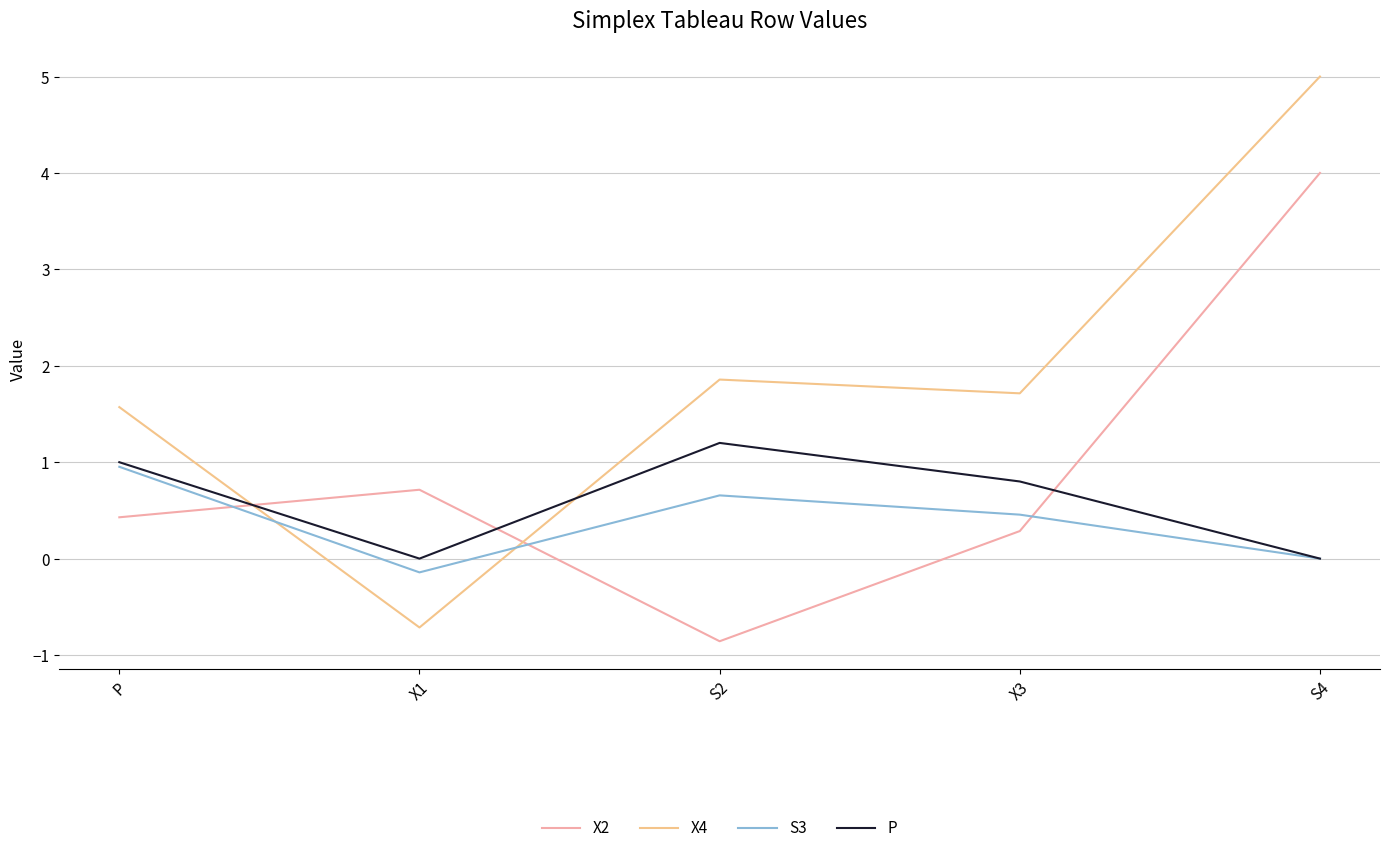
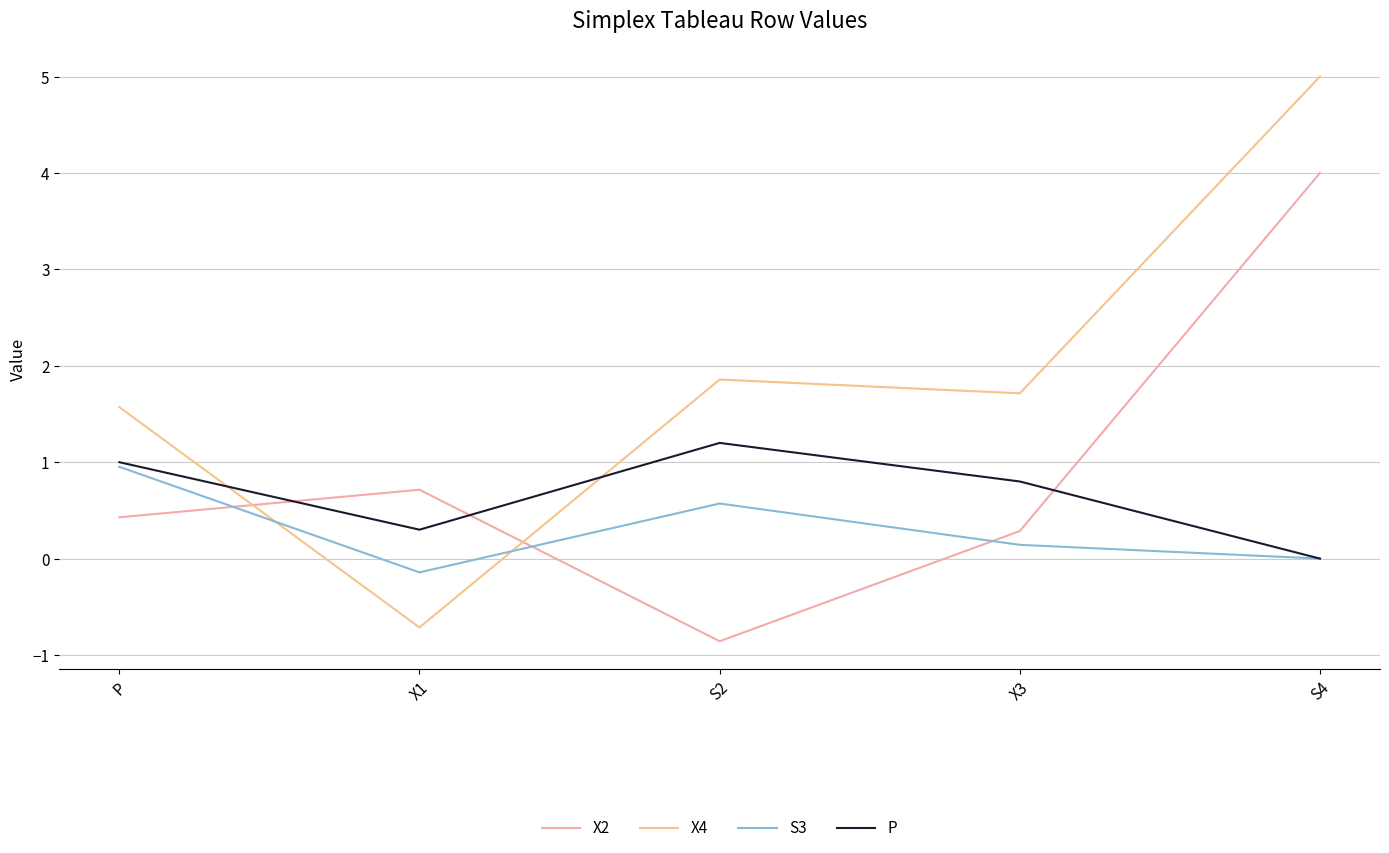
  {
    "S3": {
      "P": 1.0,
      "X1": -0.1,
-     "S2": 0.7,
-     "X3": 0.5
+     "S2": 0.6,
+     "X3": 0.1
    },
    "P": {
      "P": 1.0,
-     "X1": 0.0,
+     "X1": 0.3,
      "S2": 1.2,
      "X3": 0.8
    }
  }
